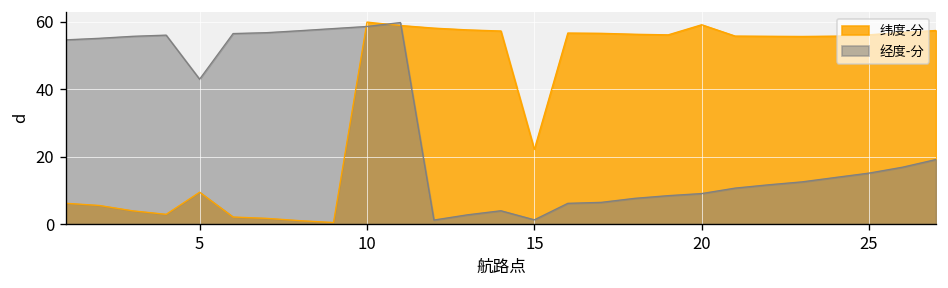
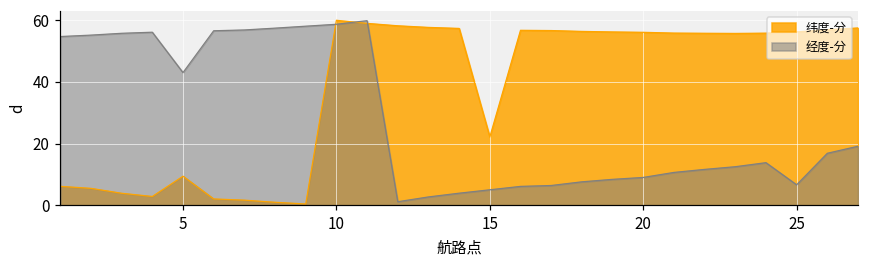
  {
    "纬度-分": {
      "5": 9,
      "10": 60,
      "15": 22,
-     "20": 59
+     "20": 56
    },
    "经度-分": {
      "5": 43,
      "10": 59,
-     "15": 1,
+     "15": 5,
      "20": 9,
-     "25": 15
+     "25": 7
    }
  }
